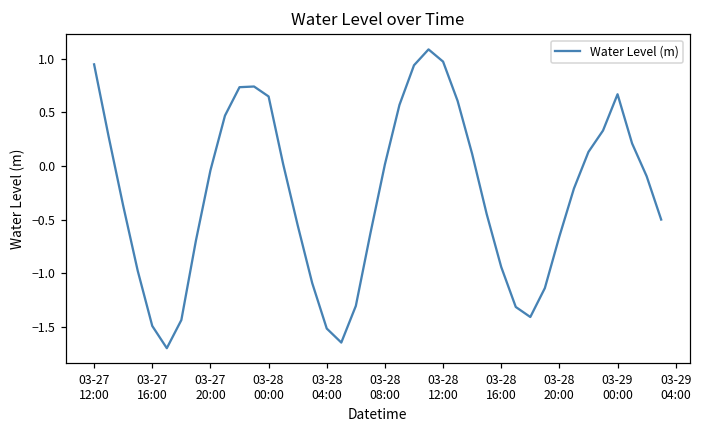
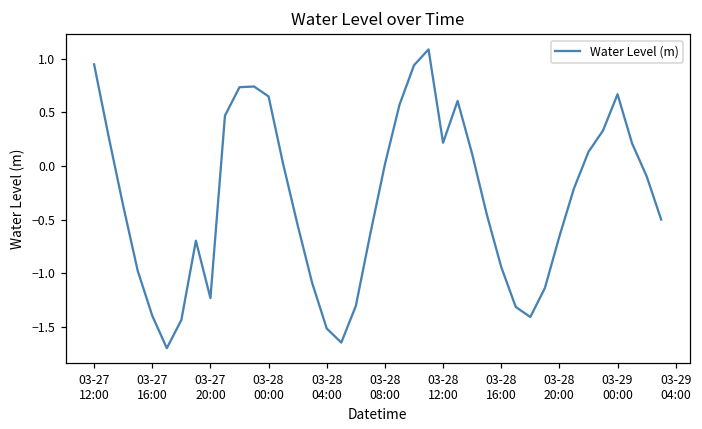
  {
    "03-27 12:00": 0.9,
-   "03-27 16:00": -1.5,
-   "03-27 20:00": 0.0,
+   "03-27 16:00": -1.4,
+   "03-27 20:00": -1.2,
    "03-28 00:00": 0.6,
    "03-28 04:00": -1.5,
    "03-28 08:00": 0.0,
-   "03-28 12:00": 1.0,
+   "03-28 12:00": 0.2,
    "03-28 16:00": -0.9,
    "03-28 20:00": -0.7,
    "03-29 00:00": 0.7
  }
